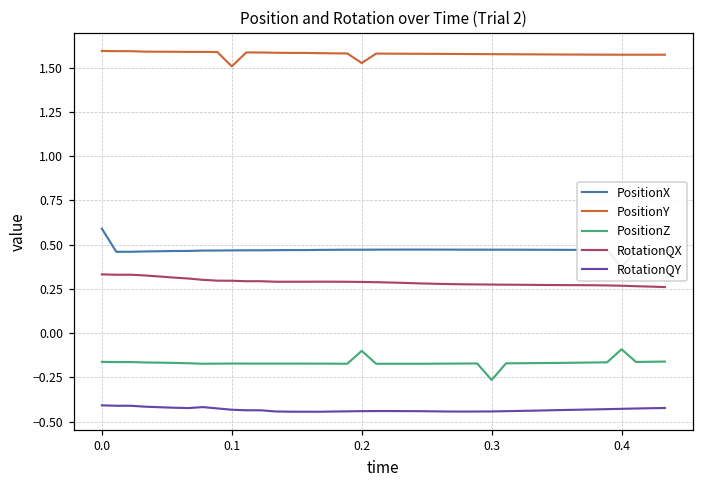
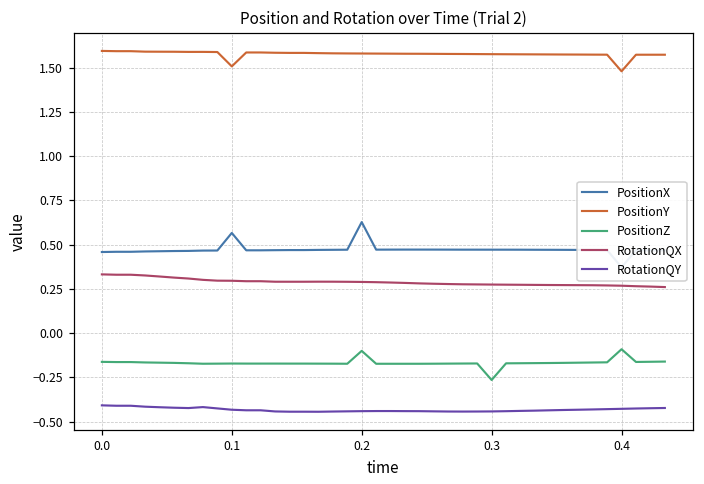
  {
    "PositionX": {
-     "0.0": 0.59,
-     "0.1": 0.47,
-     "0.2": 0.47,
+     "0.0": 0.46,
+     "0.1": 0.57,
+     "0.2": 0.63,
      "0.3": 0.47
    },
    "PositionY": {
      "0.0": 1.59,
      "0.1": 1.51,
-     "0.2": 1.53,
+     "0.2": 1.58,
      "0.3": 1.58,
-     "0.4": 1.57
+     "0.4": 1.48
    },
    "PositionZ": {
      "0.0": -0.16,
      "0.1": -0.17,
      "0.2": -0.10,
      "0.3": -0.26,
      "0.4": -0.09
    },
    "RotationQX": {
      "0.0": 0.33,
      "0.1": 0.30,
      "0.2": 0.29,
      "0.3": 0.27,
      "0.4": 0.27
    },
    "RotationQY": {
      "0.0": -0.41,
      "0.1": -0.43,
      "0.2": -0.44,
      "0.3": -0.44,
      "0.4": -0.43
    }
  }
